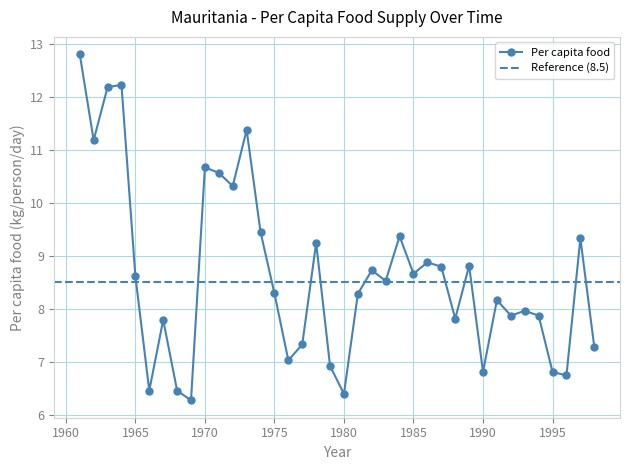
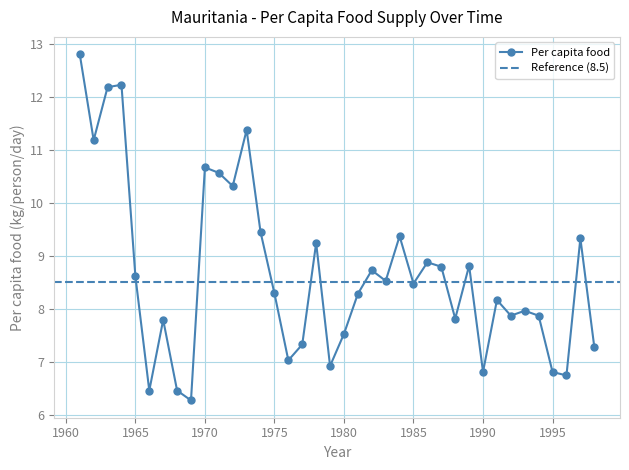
  {
    "1965": 8.6,
    "1970": 10.7,
    "1975": 8.3,
-   "1980": 6.4,
-   "1985": 8.7,
+   "1980": 7.5,
+   "1985": 8.5,
    "1990": 6.8,
    "1995": 6.8
  }
